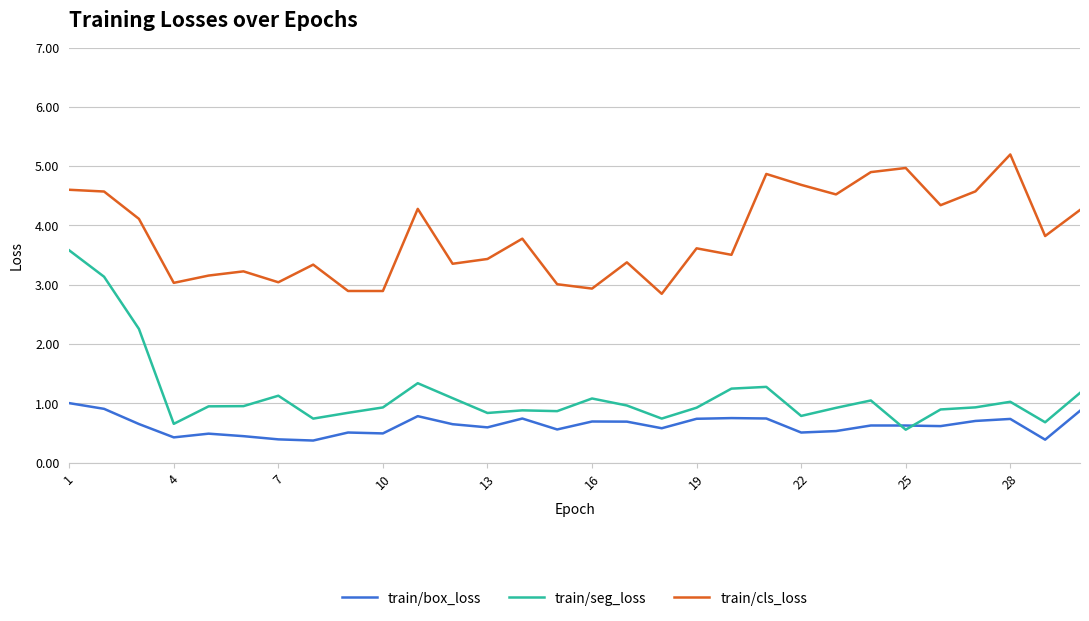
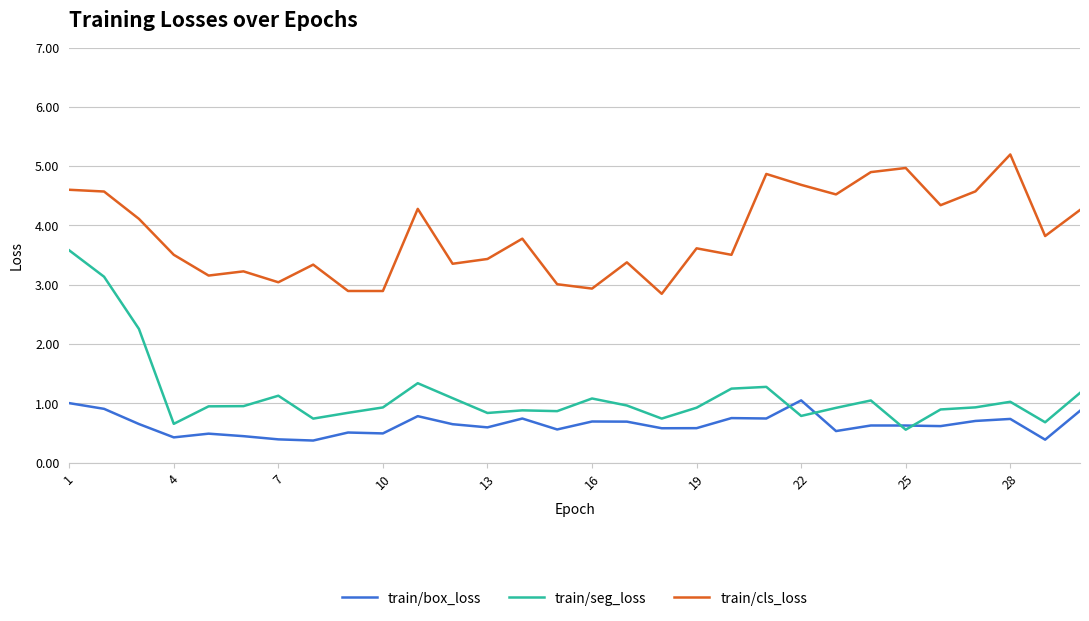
  {
    "train/box_loss": {
      "1": 1.0,
      "4": 0.4,
      "7": 0.4,
      "10": 0.5,
      "13": 0.6,
      "16": 0.7,
-     "19": 0.7,
-     "22": 0.5,
+     "19": 0.6,
+     "22": 1.1,
      "25": 0.6,
      "28": 0.7
    },
    "train/seg_loss": {
      "1": 3.6,
      "4": 0.7,
      "7": 1.1,
      "10": 0.9,
      "13": 0.8,
      "16": 1.1,
      "19": 0.9,
      "22": 0.8,
      "25": 0.6,
      "28": 1.0
    },
    "train/cls_loss": {
      "1": 4.6,
-     "4": 3.0,
+     "4": 3.5,
      "7": 3.0,
      "10": 2.9,
      "13": 3.4,
      "16": 2.9,
      "19": 3.6,
      "22": 4.7,
      "25": 5.0,
      "28": 5.2
    }
  }
